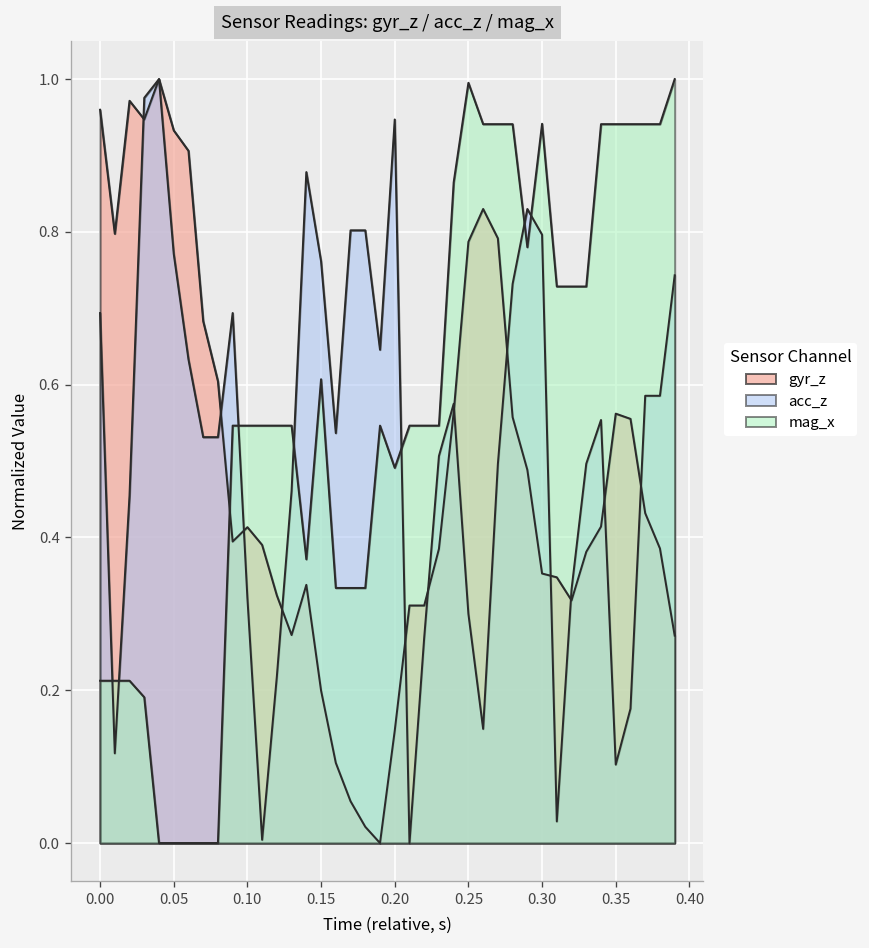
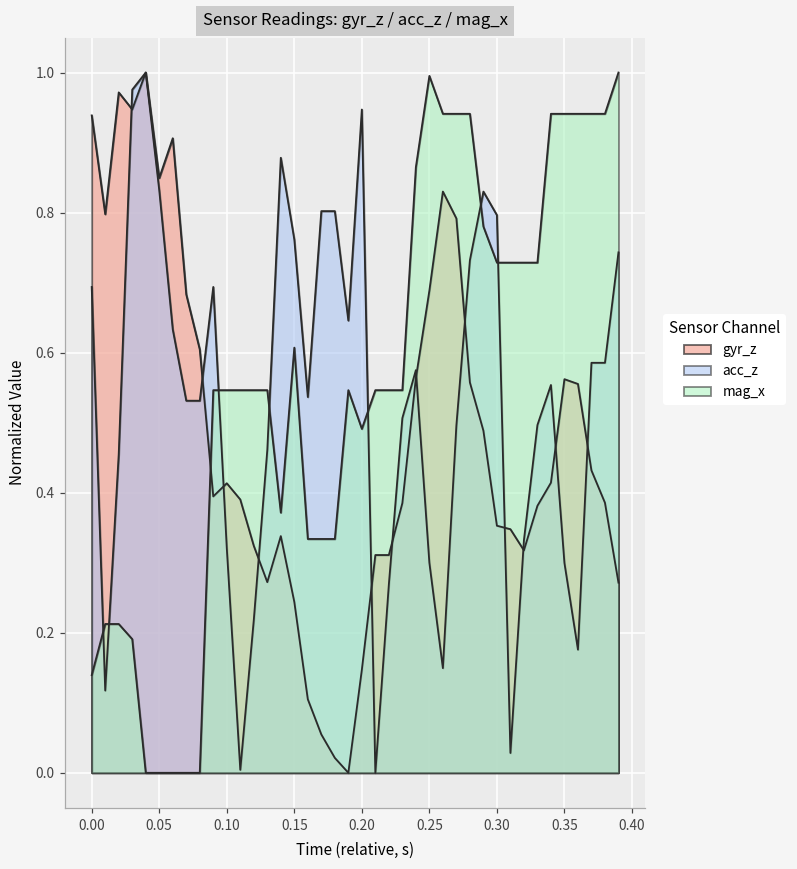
  {
    "gyr_z": {
-     "0.00": 0.96,
-     "0.05": 0.93,
+     "0.00": 0.94,
+     "0.05": 0.85,
      "0.10": 0.41,
-     "0.15": 0.20,
+     "0.15": 0.24,
      "0.20": 0.15,
-     "0.25": 0.79,
+     "0.25": 0.69,
      "0.30": 0.35,
      "0.35": 0.56
    },
    "acc_z": {
      "0.00": 0.69,
-     "0.05": 0.77,
+     "0.05": 0.83,
      "0.10": 0.32,
      "0.15": 0.76,
      "0.20": 0.95,
      "0.25": 0.30,
      "0.30": 0.80,
-     "0.35": 0.10
+     "0.35": 0.30
    },
    "mag_x": {
-     "0.00": 0.21,
+     "0.00": 0.14,
      "0.05": 0.00,
      "0.10": 0.55,
      "0.15": 0.61,
      "0.20": 0.49,
      "0.25": 1.00,
-     "0.30": 0.94,
+     "0.30": 0.73,
      "0.35": 0.94
    }
  }
